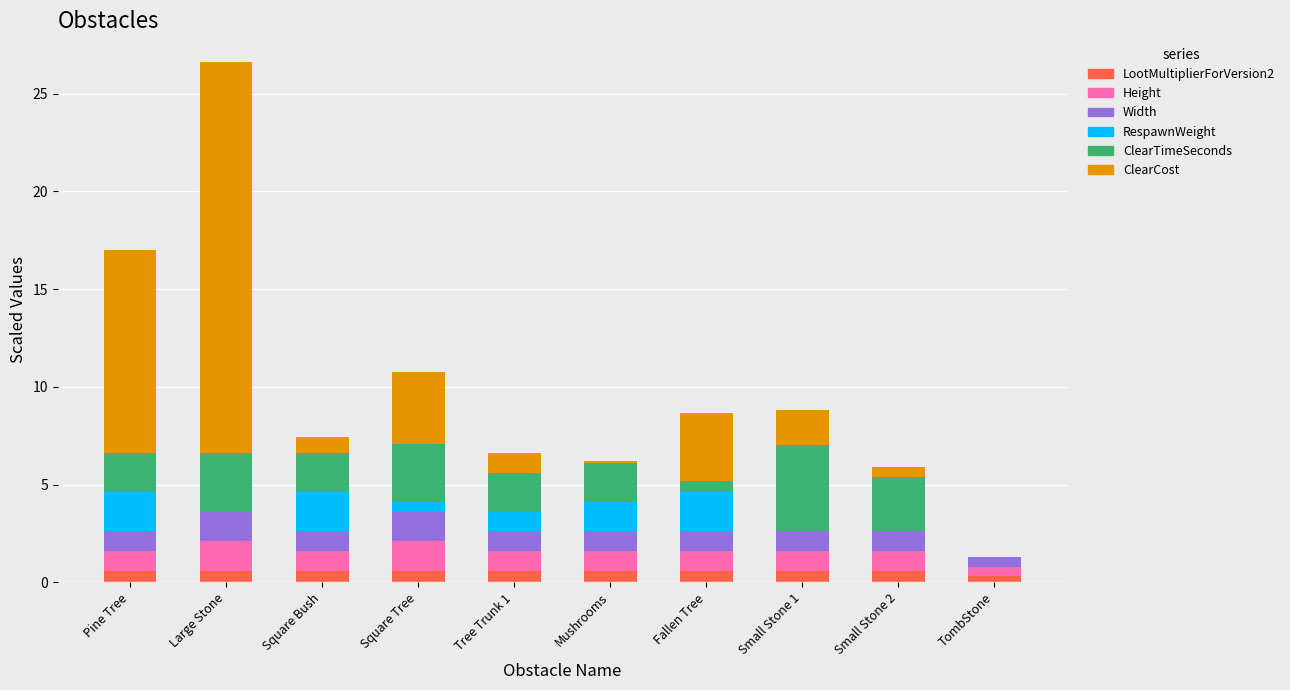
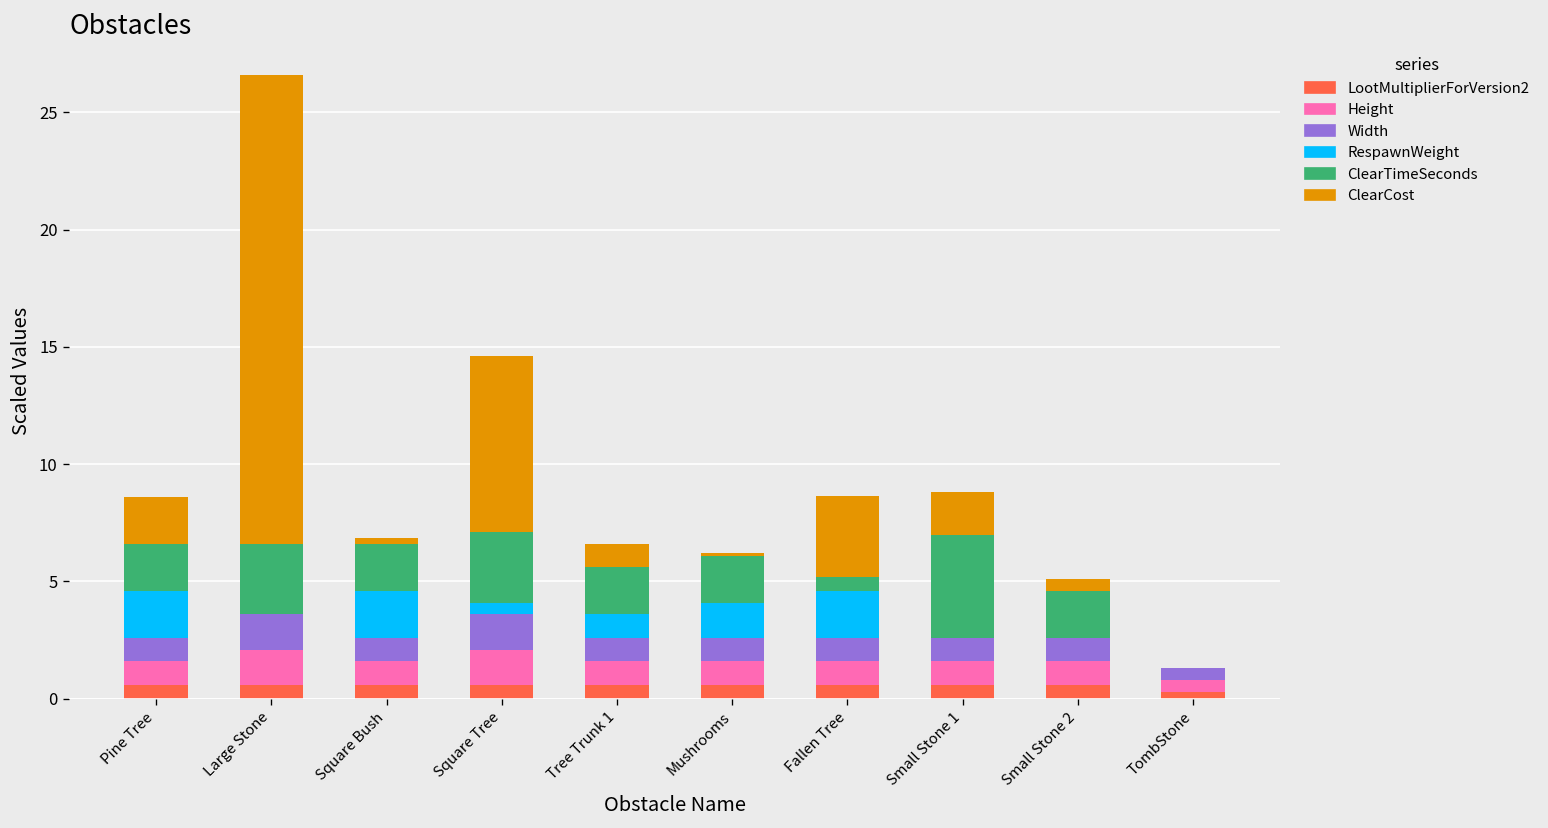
  {
    "Height": {
      "Pine Tree": 1.0,
      "Large Stone": 1.5,
      "Square Bush": 1.0,
      "Square Tree": 1.5,
      "Tree Trunk 1": 1.0,
      "Mushrooms": 1.0,
      "Fallen Tree": 1.0,
      "Small Stone 1": 1.0,
      "Small Stone 2": 1.0,
      "TombStone": 0.5
    },
    "Width": {
      "Pine Tree": 1.0,
      "Large Stone": 1.5,
      "Square Bush": 1.0,
      "Square Tree": 1.5,
      "Tree Trunk 1": 1.0,
      "Mushrooms": 1.0,
      "Fallen Tree": 1.0,
      "Small Stone 1": 1.0,
      "Small Stone 2": 1.0,
      "TombStone": 0.5
    },
    "RespawnWeight": {
      "Pine Tree": 2.0,
      "Large Stone": 0.0,
      "Square Bush": 2.0,
      "Square Tree": 0.5,
      "Tree Trunk 1": 1.0,
      "Mushrooms": 1.5,
      "Fallen Tree": 2.0,
      "Small Stone 1": 0.0,
      "Small Stone 2": 0.0,
      "TombStone": 0.0
    },
    "ClearTimeSeconds": {
      "Pine Tree": 2.0,
      "Large Stone": 3.0,
      "Square Bush": 2.0,
      "Square Tree": 3.0,
      "Tree Trunk 1": 2.0,
      "Mushrooms": 2.0,
      "Fallen Tree": 0.6,
      "Small Stone 1": 4.4,
-     "Small Stone 2": 2.8,
+     "Small Stone 2": 2.0,
      "TombStone": 0.0
    },
    "ClearCost": {
-     "Pine Tree": 10.4,
+     "Pine Tree": 2.0,
      "Large Stone": 20.0,
-     "Square Bush": 0.8,
-     "Square Tree": 3.6,
+     "Square Bush": 0.3,
+     "Square Tree": 7.5,
      "Tree Trunk 1": 1.0,
      "Fallen Tree": 3.5,
      "Small Stone 1": 1.8,
      "Small Stone 2": 0.5,
      "TombStone": 0.0
    }
  }
